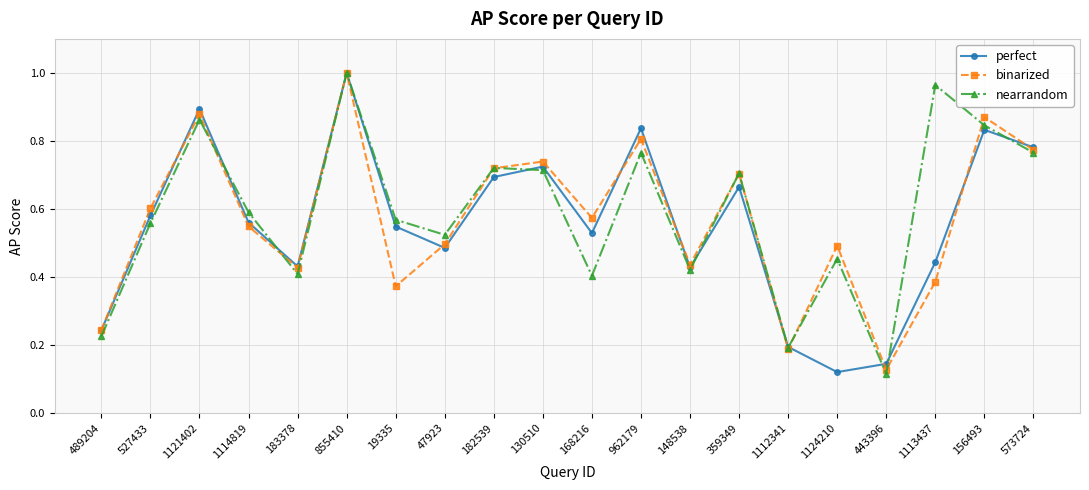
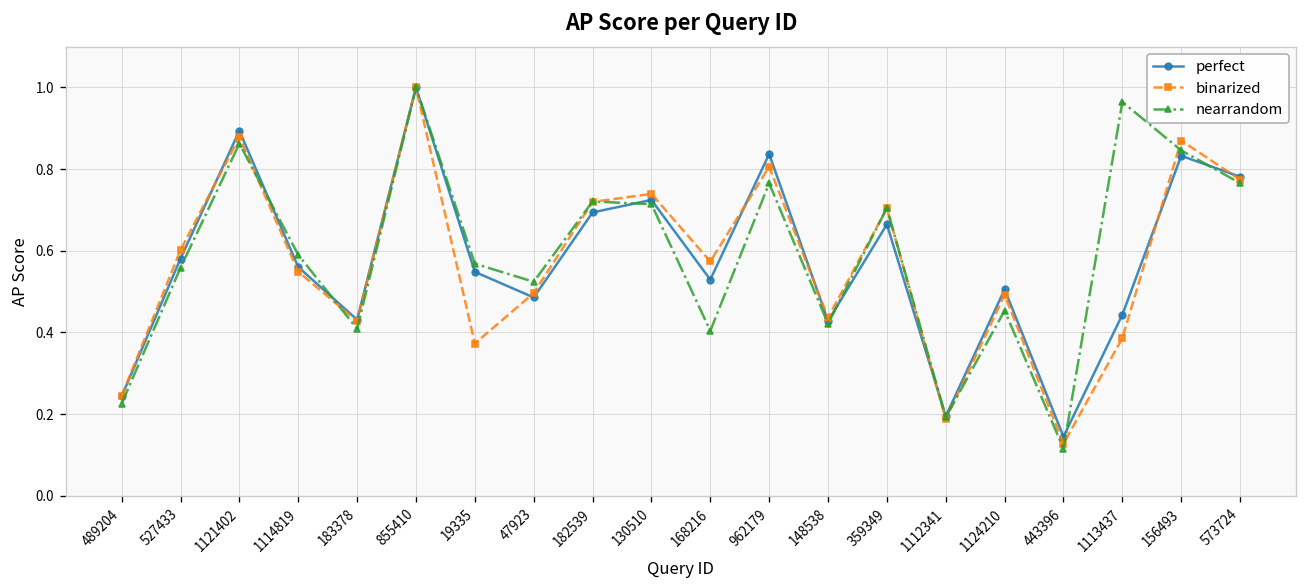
  {
    "perfect": {
      "527433": 0.58,
      "1121402": 0.89,
      "1114819": 0.56,
      "19335": 0.55,
      "47923": 0.49,
      "182539": 0.69,
      "130510": 0.72,
      "168216": 0.53,
      "962179": 0.84,
      "359349": 0.66,
-     "1124210": 0.12,
+     "1124210": 0.51,
      "443396": 0.14,
      "1113437": 0.44,
      "156493": 0.83
    },
    "binarized": {
      "527433": 0.60,
      "1121402": 0.88,
      "1114819": 0.55,
      "19335": 0.37,
      "47923": 0.50,
      "130510": 0.74,
      "168216": 0.57,
      "962179": 0.81,
      "148538": 0.44,
      "1124210": 0.49,
      "443396": 0.13,
      "1113437": 0.39,
      "156493": 0.87
    },
    "nearrandom": {
      "489204": 0.23,
      "527433": 0.56,
      "1121402": 0.86,
      "1114819": 0.59,
      "183378": 0.41,
      "19335": 0.57,
      "47923": 0.52,
      "130510": 0.71,
      "168216": 0.40,
      "962179": 0.77,
      "1124210": 0.45,
      "443396": 0.12,
      "1113437": 0.96,
      "156493": 0.85,
      "573724": 0.77
    }
  }
